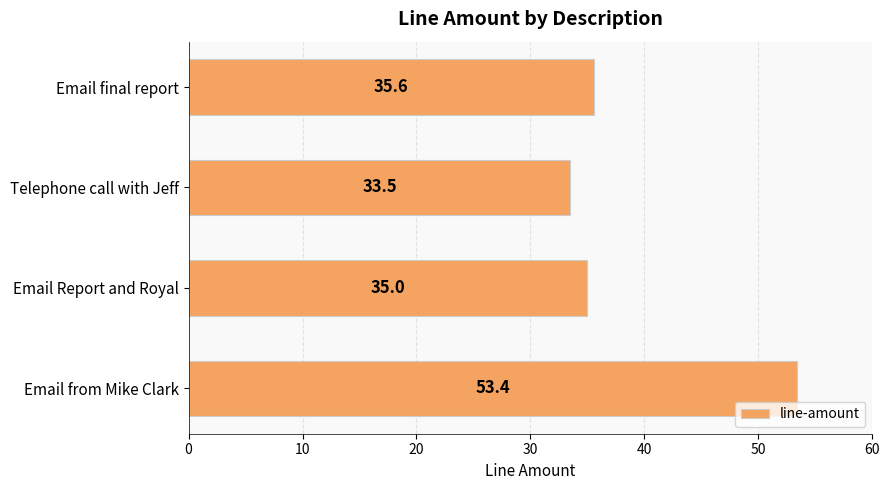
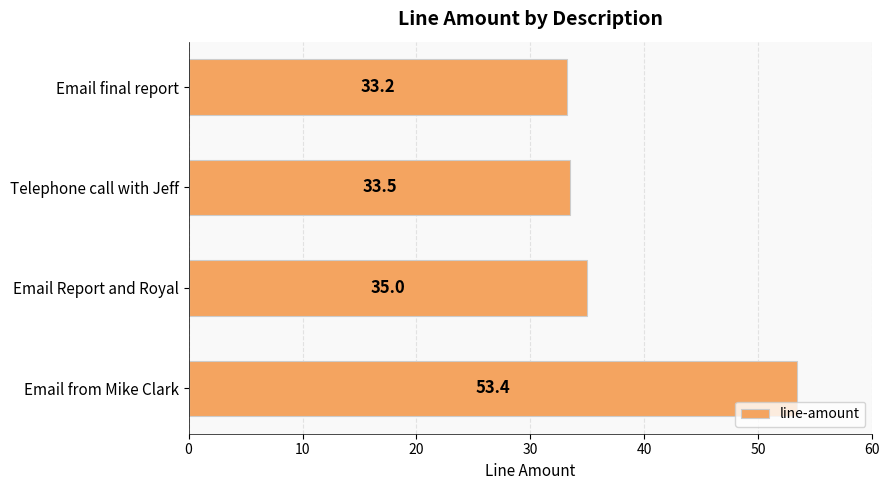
  {
-   "Email final report": 35.6,
+   "Email final report": 33.2,
    "Telephone call with Jeff": 33.5,
    "Email Report and Royal": 35.0,
    "Email from Mike Clark": 53.4
  }
